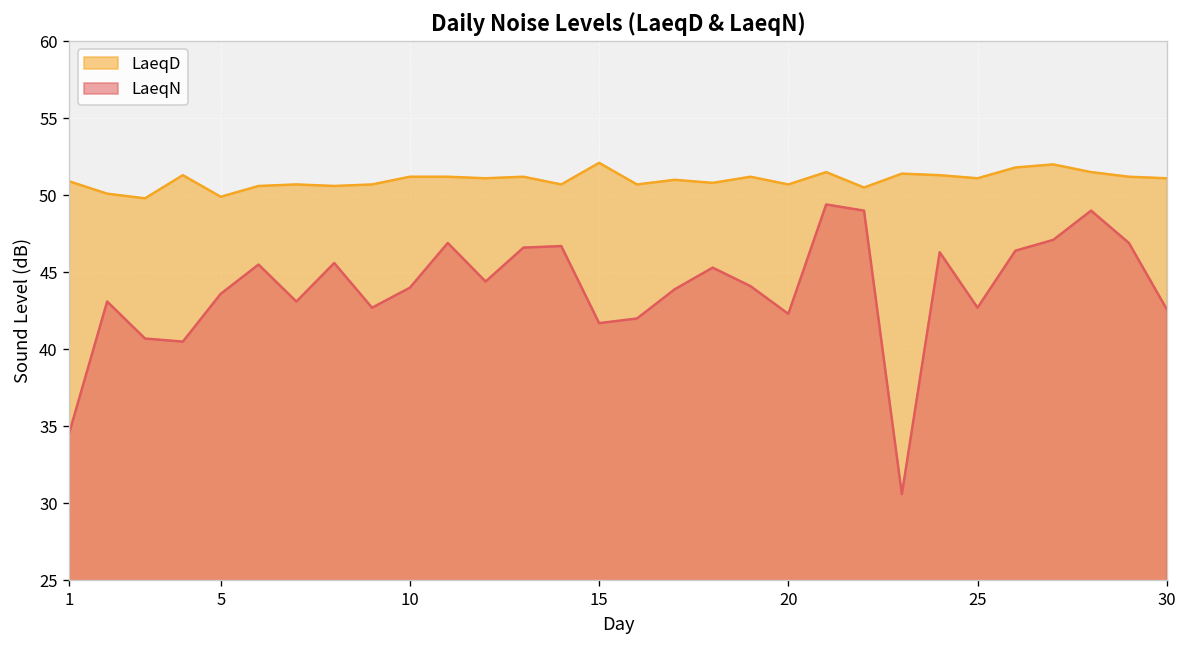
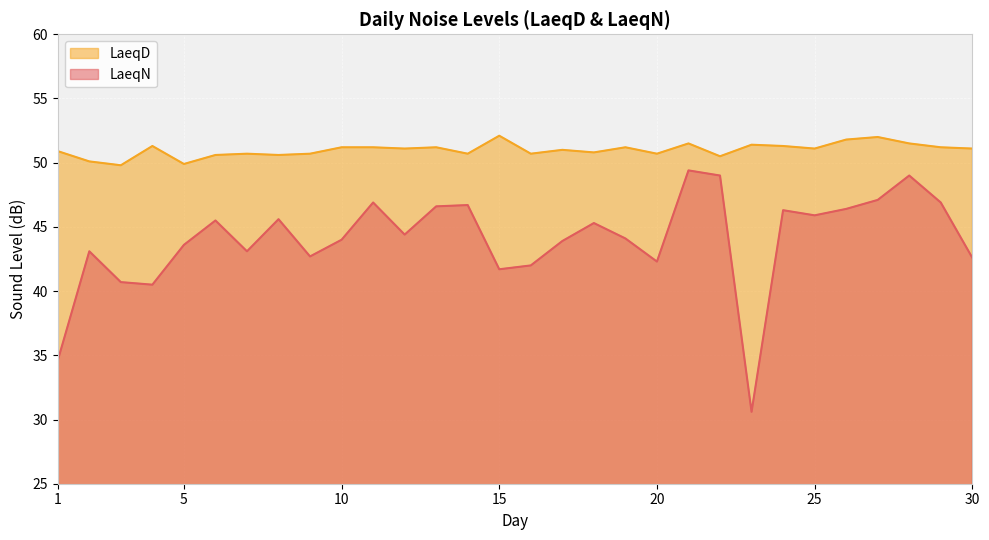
  {
    "LaeqD": {
      "1": 50.9,
      "5": 49.9,
      "10": 51.2,
      "15": 52.1,
      "20": 50.7,
      "25": 51.1,
      "30": 51.1
    },
    "LaeqN": {
      "1": 34.6,
      "5": 43.6,
      "10": 44.0,
      "15": 41.7,
      "20": 42.3,
-     "25": 42.7,
+     "25": 45.9,
      "30": 42.6
    }
  }
